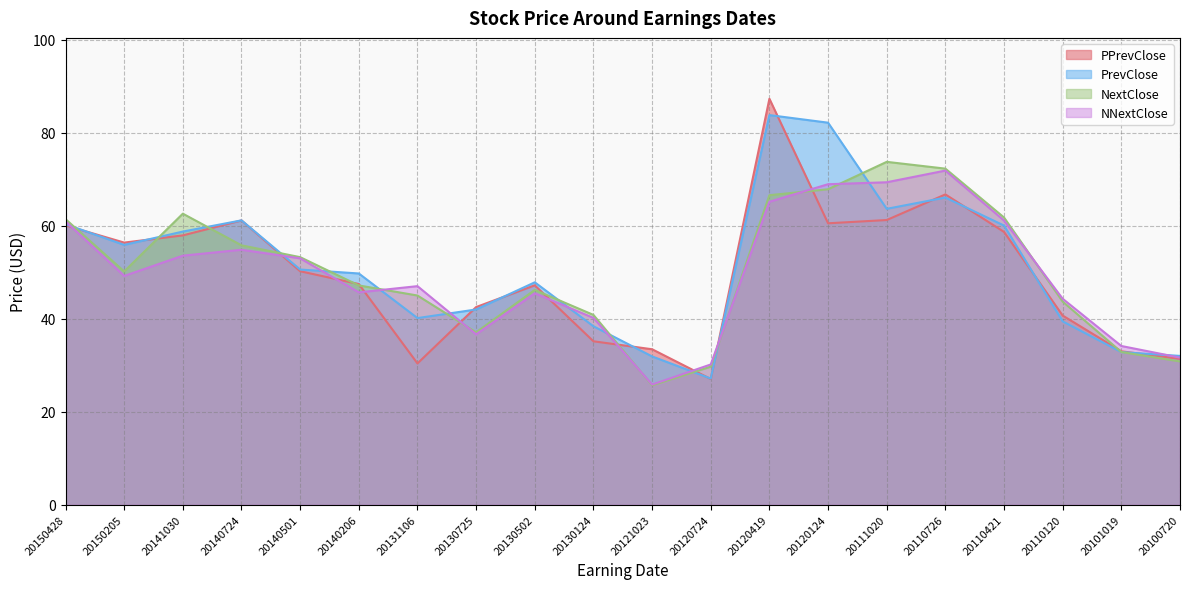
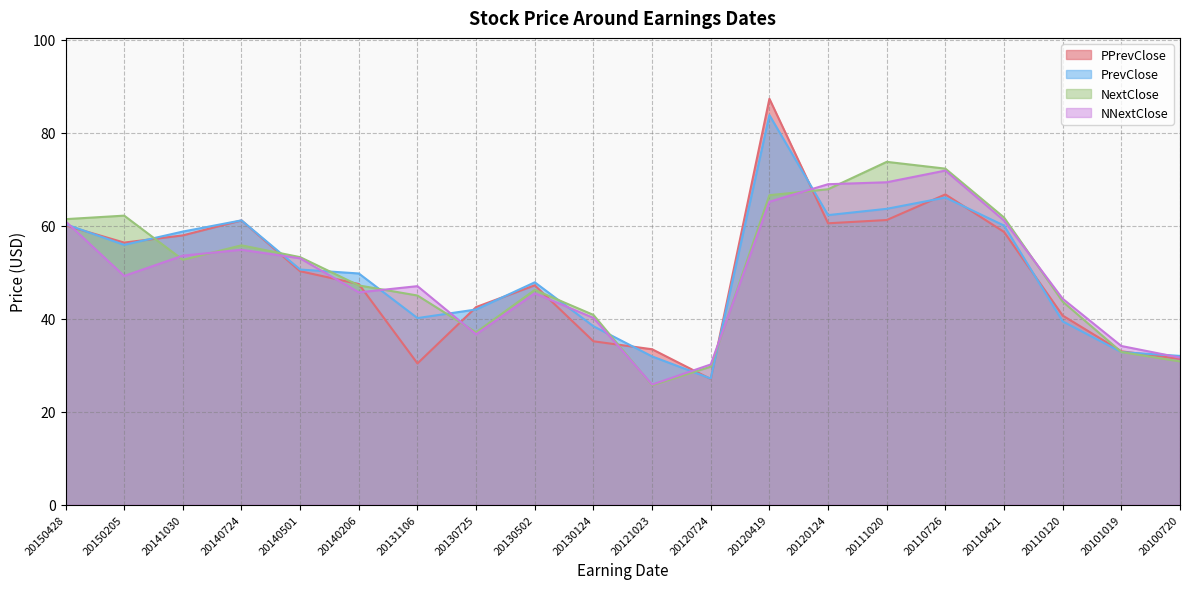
  {
    "PPrevClose": {
      "20141030": 58,
      "20131106": 30,
      "20130502": 47,
      "20130124": 35,
      "20121023": 33,
      "20120419": 87,
      "20120124": 60,
      "20111020": 61,
      "20110726": 67,
      "20110421": 59,
      "20110120": 41
    },
    "PrevClose": {
      "20141030": 59,
      "20140206": 50,
      "20131106": 40,
      "20130502": 48,
      "20130124": 38,
      "20121023": 32,
      "20120419": 84,
-     "20120124": 82,
+     "20120124": 62,
      "20111020": 64,
      "20110726": 66,
      "20110421": 60,
      "20110120": 39
    },
    "NextClose": {
-     "20150205": 50,
-     "20141030": 63,
+     "20150205": 62,
+     "20141030": 53,
      "20140724": 56,
      "20131106": 45,
      "20130502": 46,
      "20130124": 41,
      "20120419": 67,
      "20120124": 68,
      "20111020": 74,
      "20110421": 62,
      "20110120": 44
    },
    "NNextClose": {
      "20150205": 49,
      "20141030": 54,
      "20140724": 55,
      "20140206": 46,
      "20131106": 47,
      "20130502": 45,
      "20130124": 40,
      "20120419": 65,
      "20120124": 69,
      "20111020": 69,
      "20110421": 61,
      "20110120": 44,
      "20101019": 34
    }
  }
